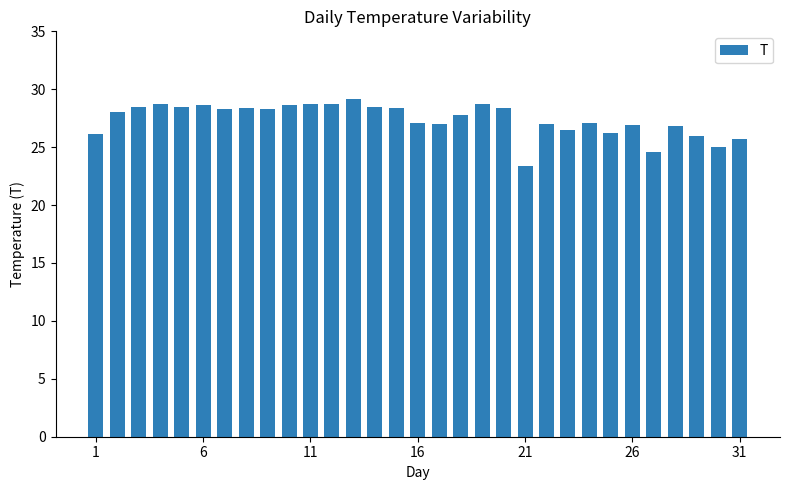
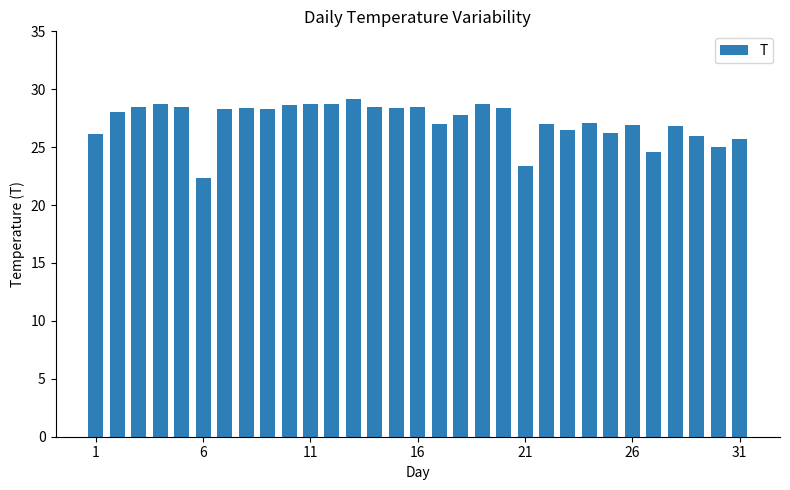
  {
    "1": 26.1,
-   "6": 28.6,
+   "6": 22.3,
    "11": 28.7,
-   "16": 27.1,
+   "16": 28.5,
    "21": 23.4,
    "26": 26.9,
    "31": 25.7
  }
